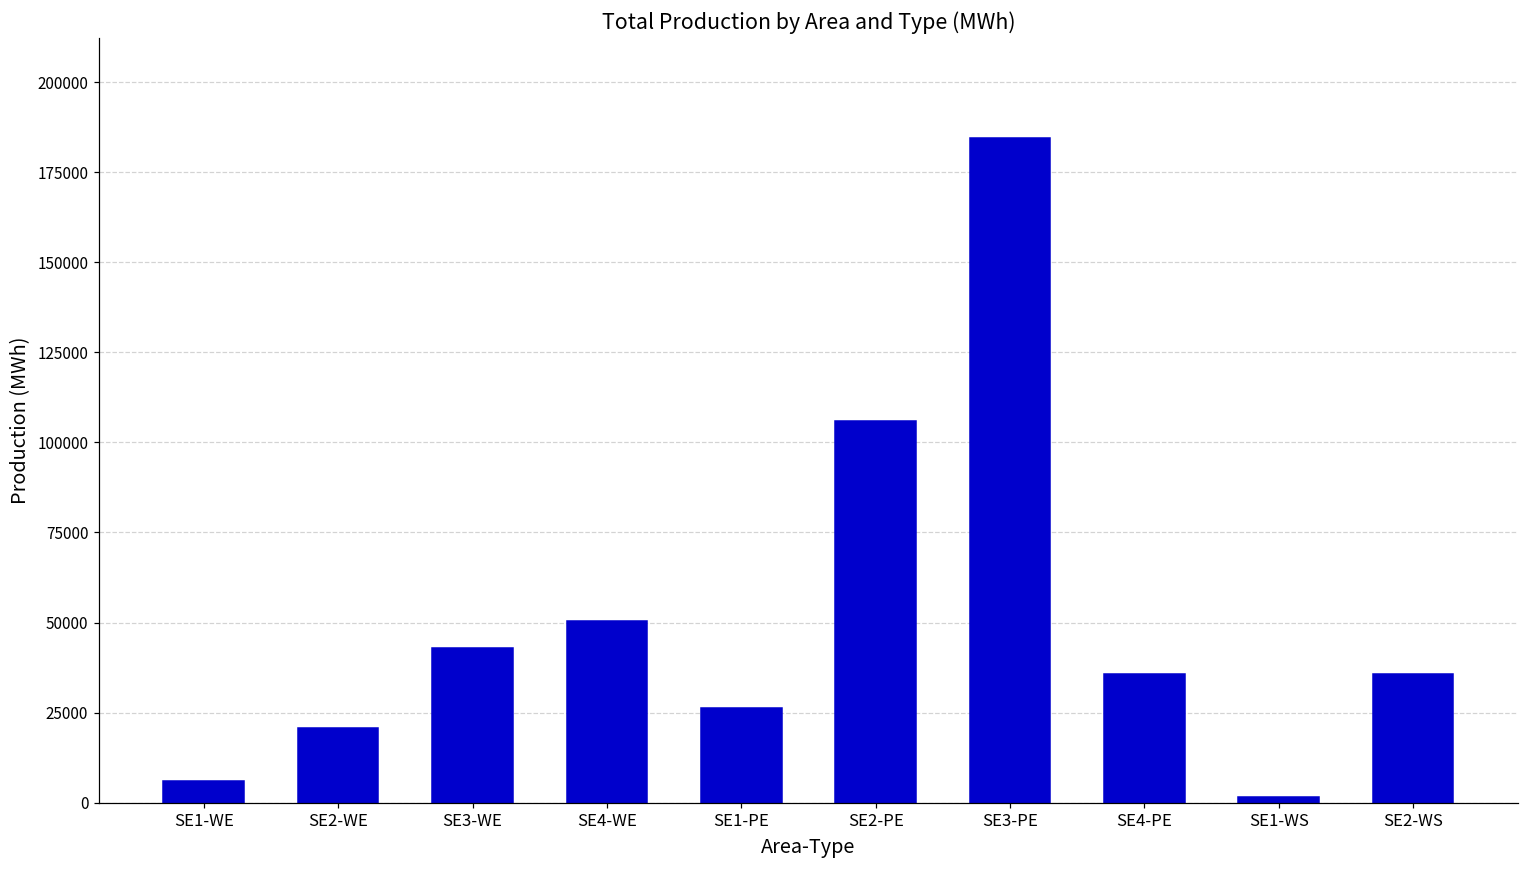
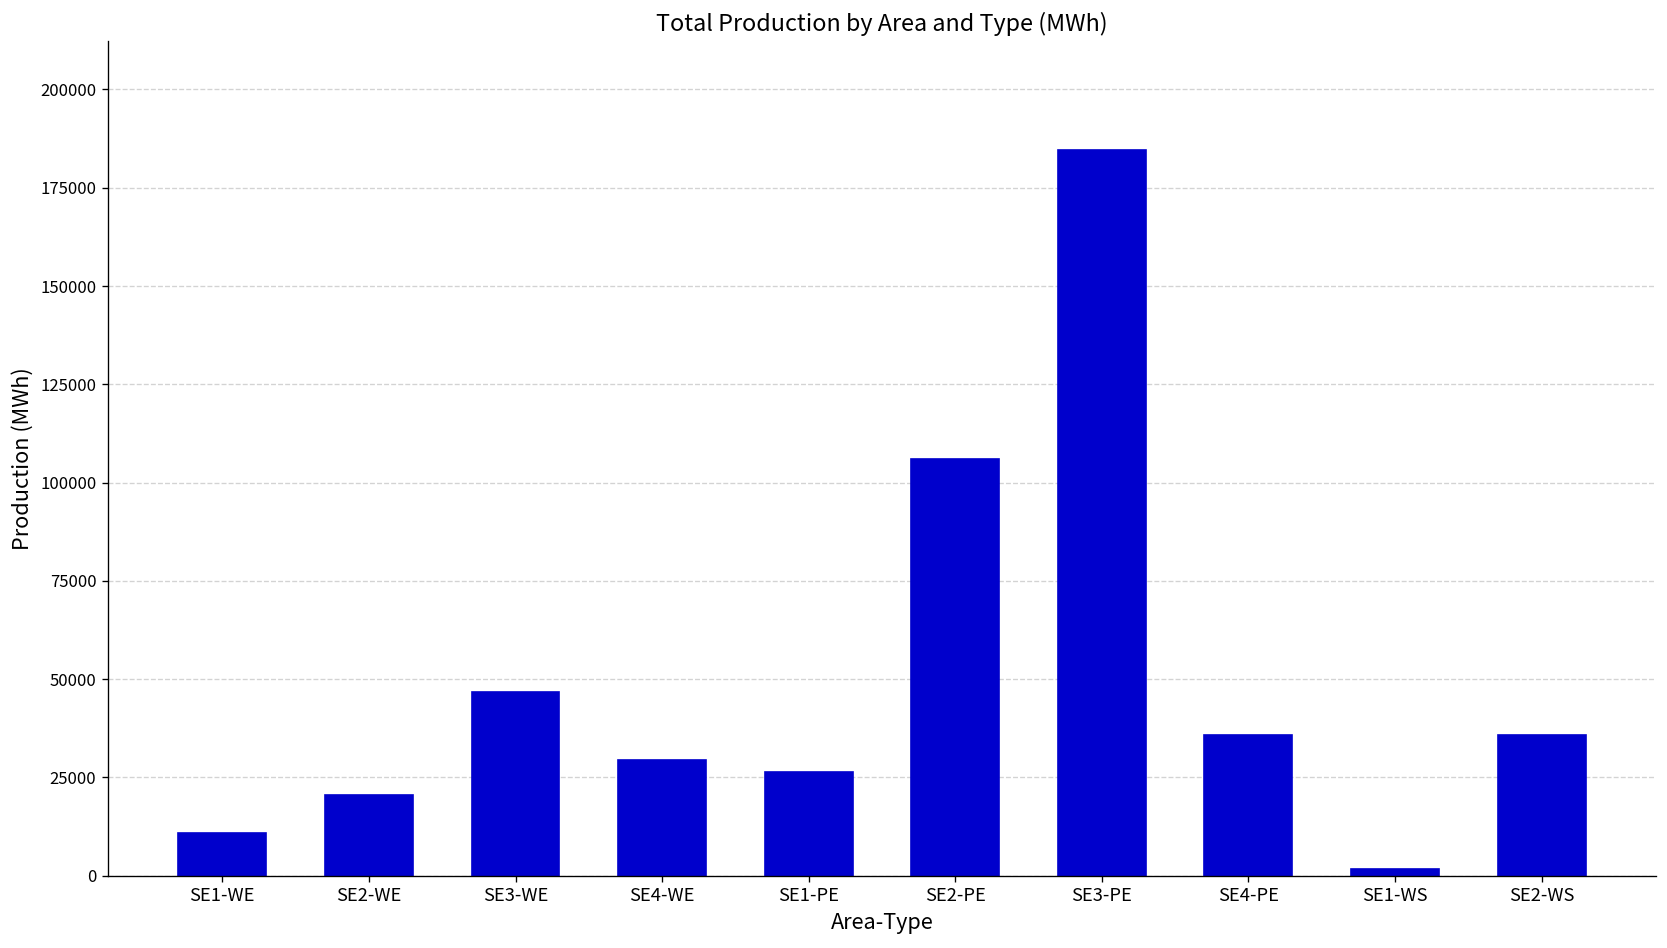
  {
-   "SE1-WE": 6000,
+   "SE1-WE": 11000,
    "SE2-WE": 21000,
-   "SE3-WE": 43000,
-   "SE4-WE": 50000,
+   "SE3-WE": 47000,
+   "SE4-WE": 29000,
    "SE1-PE": 26000,
    "SE2-PE": 106000,
    "SE3-PE": 185000,
    "SE4-PE": 36000,
    "SE1-WS": 2000,
    "SE2-WS": 36000
  }
